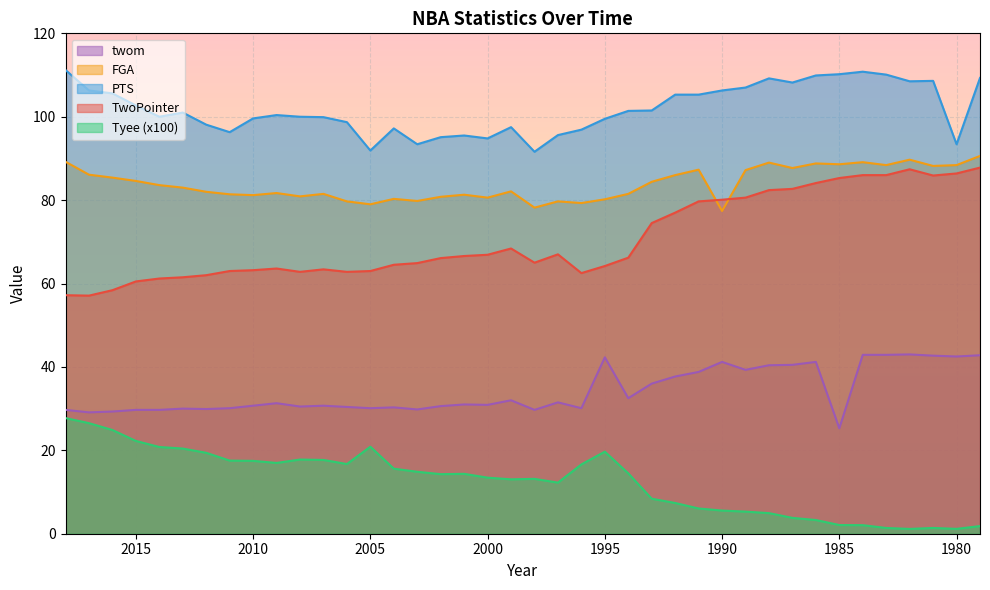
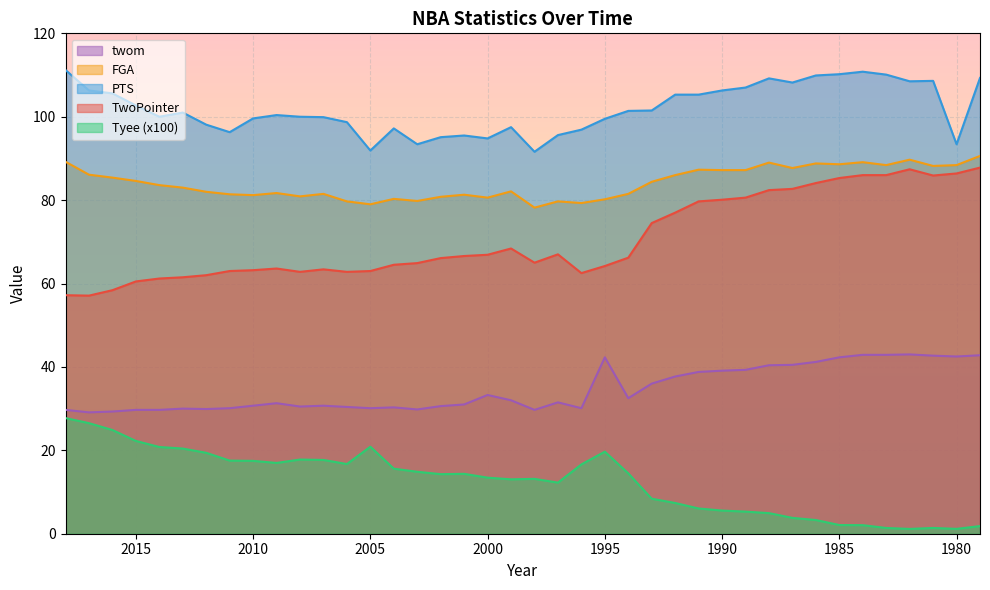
  {
    "twom": {
      "2015": 30,
      "2010": 31,
      "2005": 30,
-     "2000": 31,
+     "2000": 33,
      "1995": 42,
-     "1990": 41,
-     "1985": 25,
+     "1990": 39,
+     "1985": 42,
      "1980": 43
    },
    "FGA": {
      "2015": 85,
      "2010": 81,
      "2005": 79,
      "2000": 81,
      "1995": 80,
-     "1990": 77,
+     "1990": 87,
      "1985": 89,
      "1980": 88
    },
    "PTS": {
      "2010": 100,
      "2005": 92,
      "2000": 95,
      "1995": 100,
      "1990": 106,
      "1985": 110,
      "1980": 93
    },
    "TwoPointer": {
      "2015": 60,
      "2010": 63,
      "2005": 63,
      "2000": 67,
      "1995": 64,
      "1990": 80,
      "1985": 85,
      "1980": 86
    },
    "Tyee (x100)": {
      "2015": 22,
      "2010": 17,
      "2005": 21,
      "2000": 13,
      "1995": 20,
      "1990": 6,
      "1985": 2,
      "1980": 1
    }
  }
